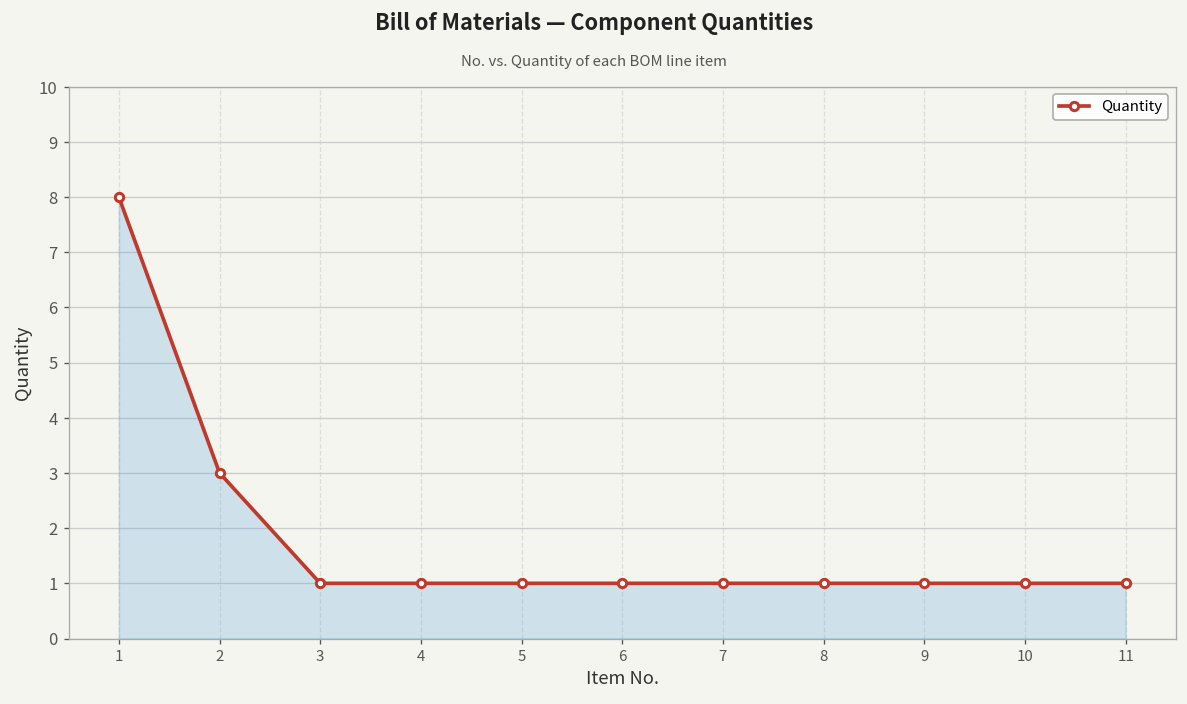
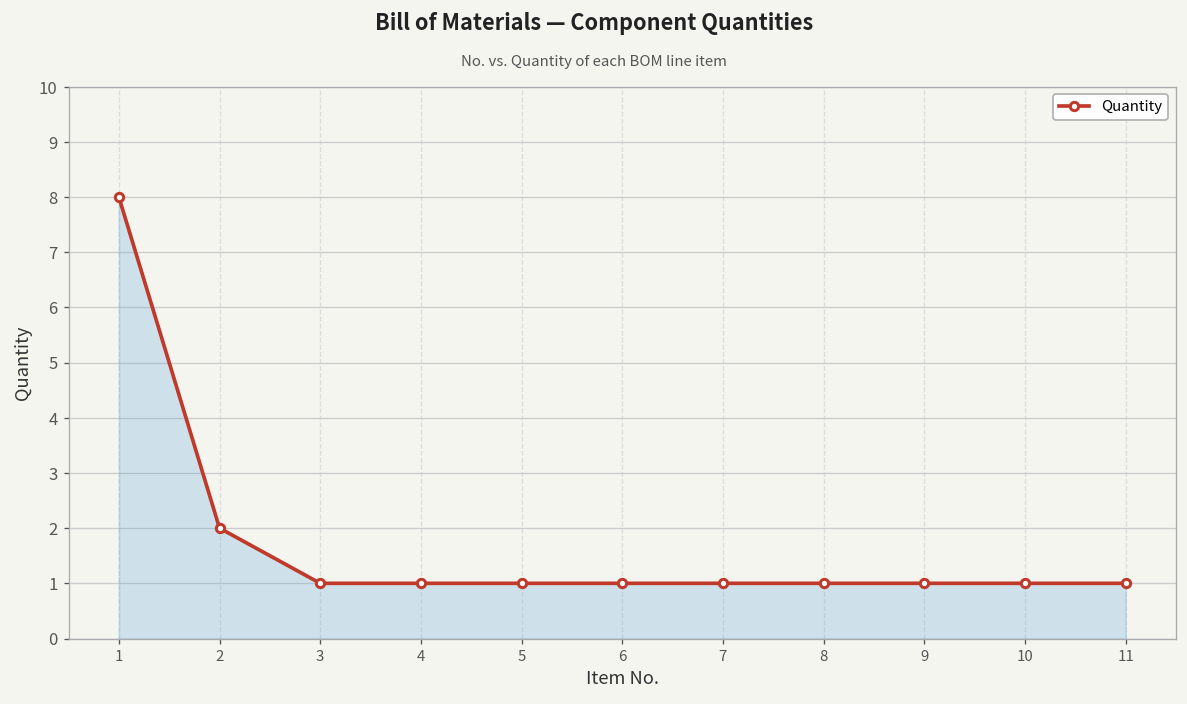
  {
    "1": 8,
-   "2": 3,
+   "2": 2,
    "3": 1,
    "4": 1,
    "5": 1,
    "6": 1,
    "7": 1,
    "8": 1,
    "9": 1,
    "10": 1,
    "11": 1
  }
